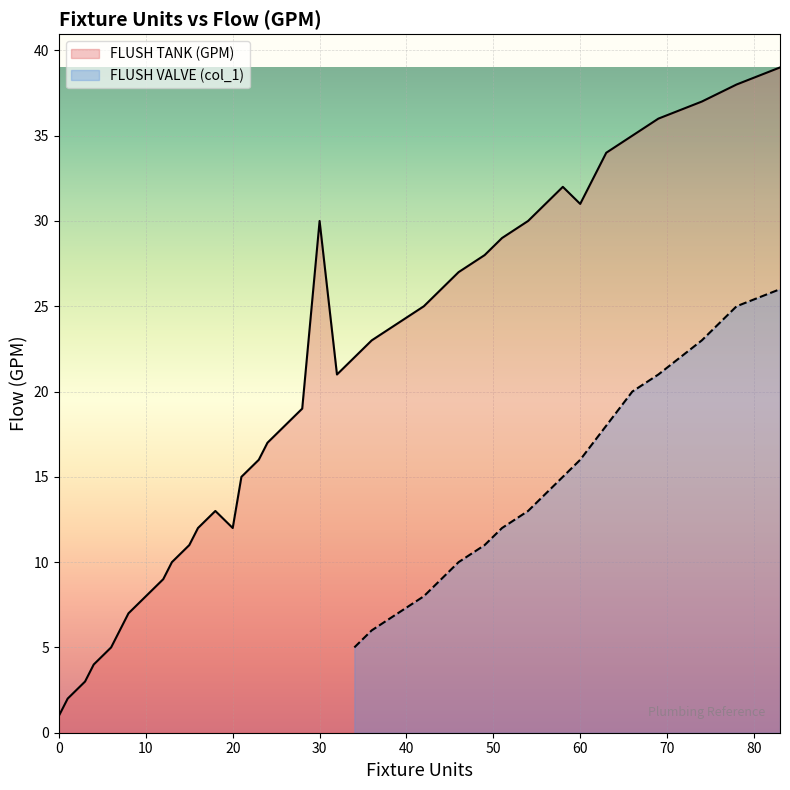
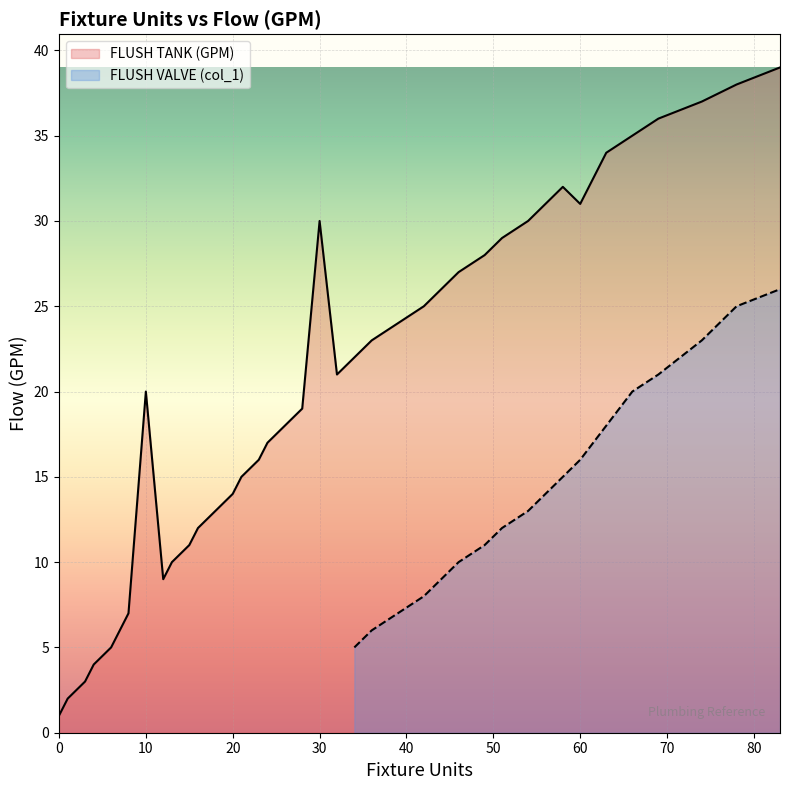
  {
    "FLUSH TANK (GPM)": {
      "0": 1,
-     "10": 8,
-     "20": 12,
+     "10": 20,
+     "20": 14,
      "30": 30,
      "60": 31
    },
    "FLUSH VALVE (col_1)": {
      "60": 16
    }
  }
